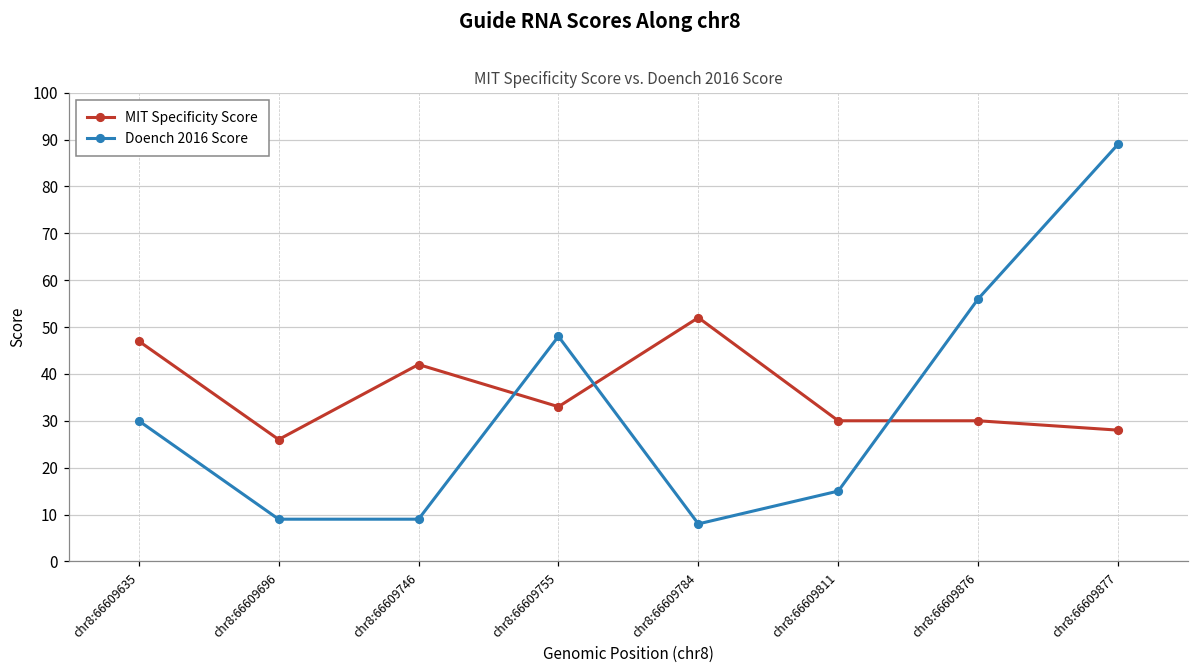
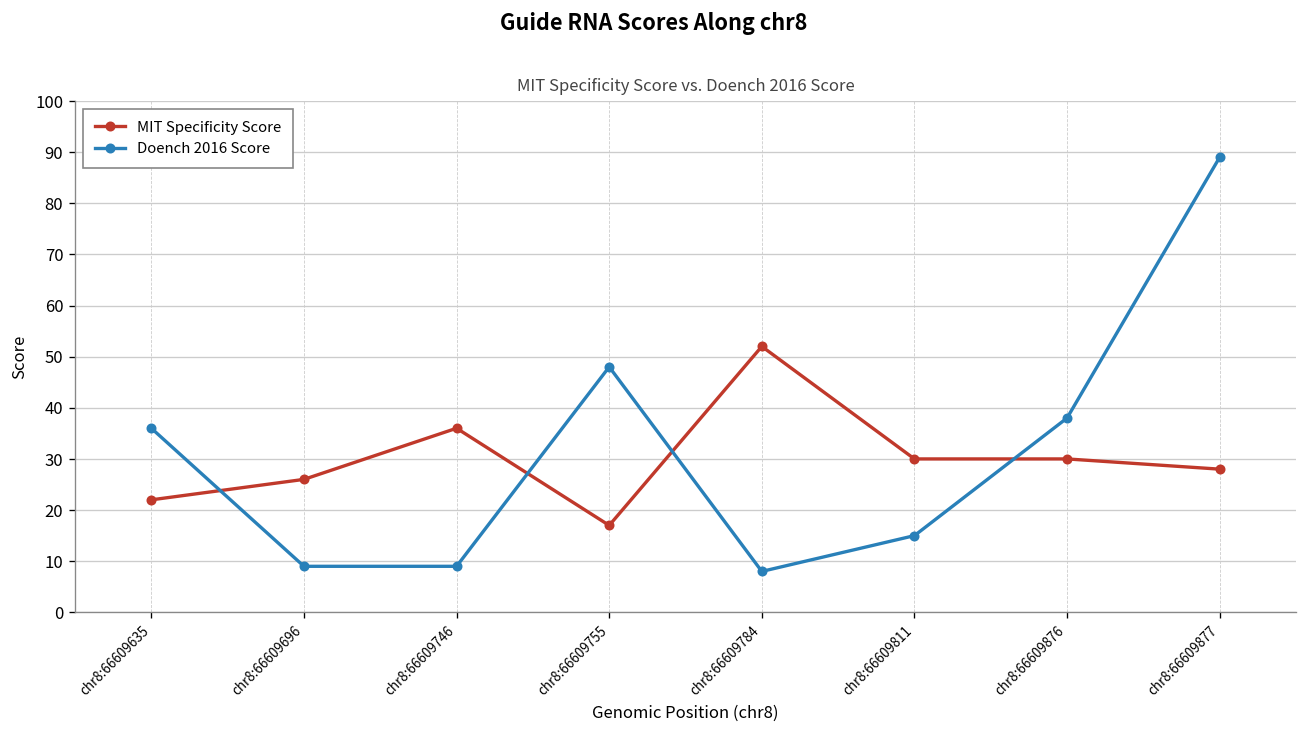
  {
    "MIT Specificity Score": {
-     "chr8:66609635": 47,
+     "chr8:66609635": 22,
      "chr8:66609696": 26,
-     "chr8:66609746": 42,
-     "chr8:66609755": 33,
+     "chr8:66609746": 36,
+     "chr8:66609755": 17,
      "chr8:66609784": 52,
      "chr8:66609811": 30,
      "chr8:66609876": 30,
      "chr8:66609877": 28
    },
    "Doench 2016 Score": {
-     "chr8:66609635": 30,
+     "chr8:66609635": 36,
      "chr8:66609696": 9,
      "chr8:66609746": 9,
      "chr8:66609755": 48,
      "chr8:66609784": 8,
      "chr8:66609811": 15,
-     "chr8:66609876": 56,
+     "chr8:66609876": 38,
      "chr8:66609877": 89
    }
  }
